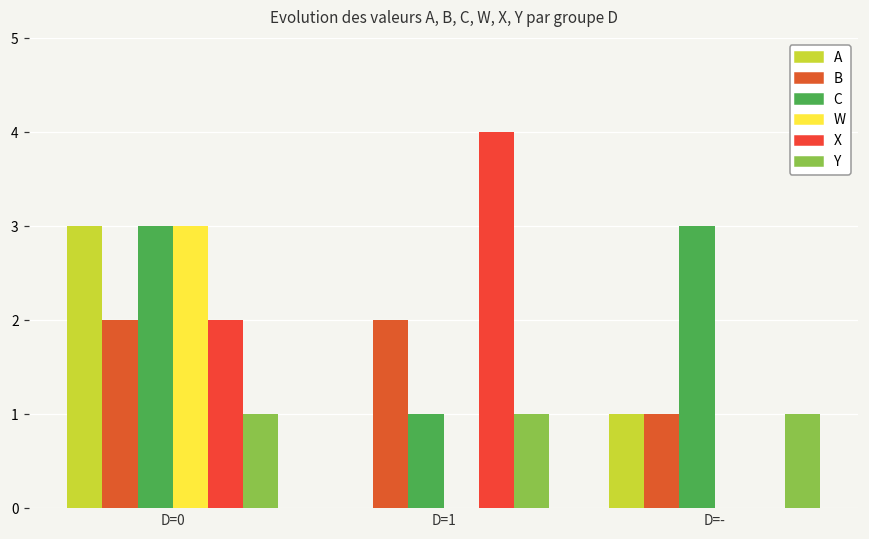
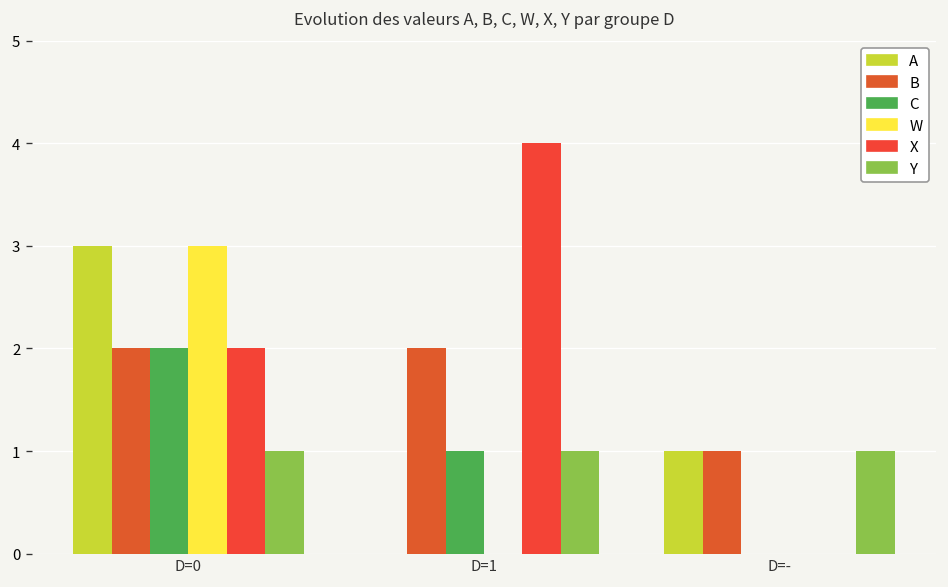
  {
    "C": {
-     "D=0": 3,
+     "D=0": 2,
      "D=1": 1,
-     "D=-": 3
+     "D=-": 0
    },
    "Y": {
      "D=0": 1,
      "D=1": 1,
      "D=-": 1
    }
  }
